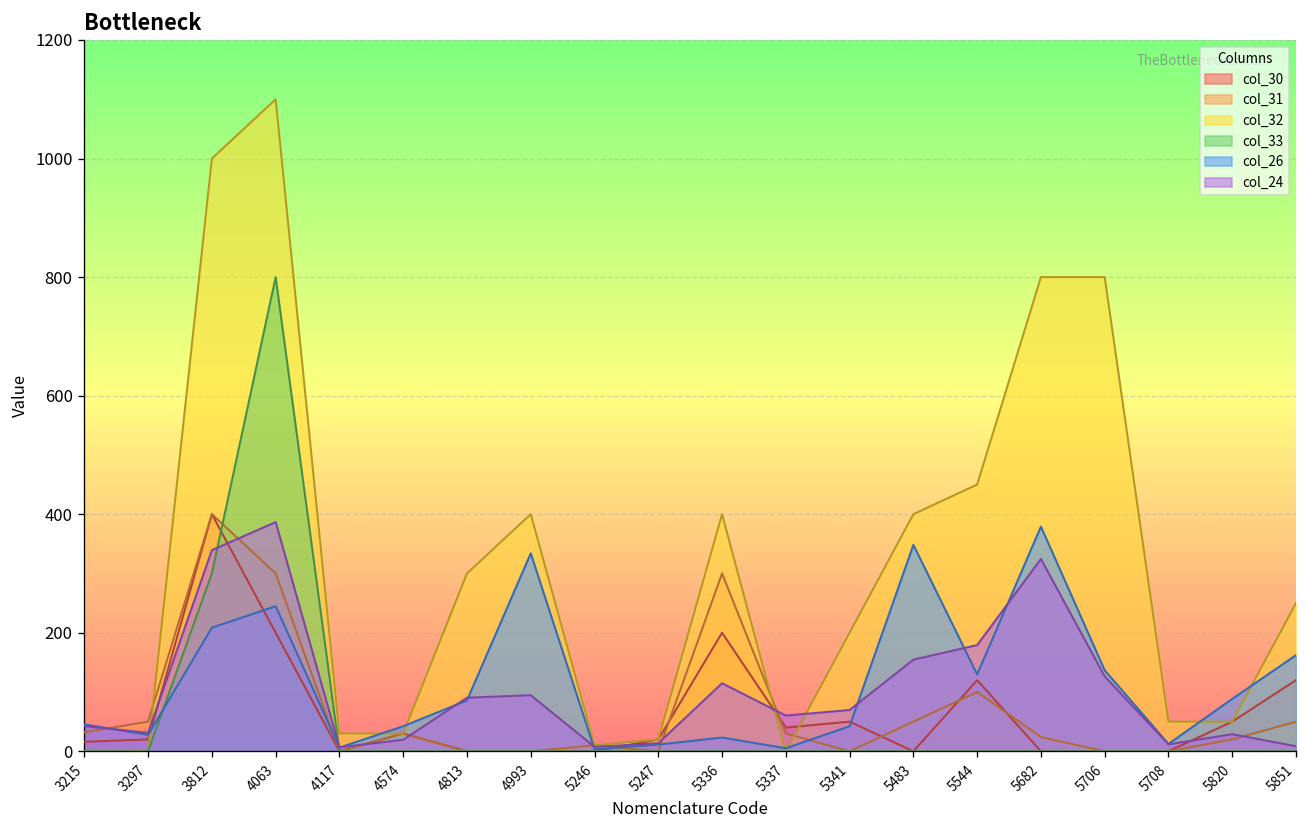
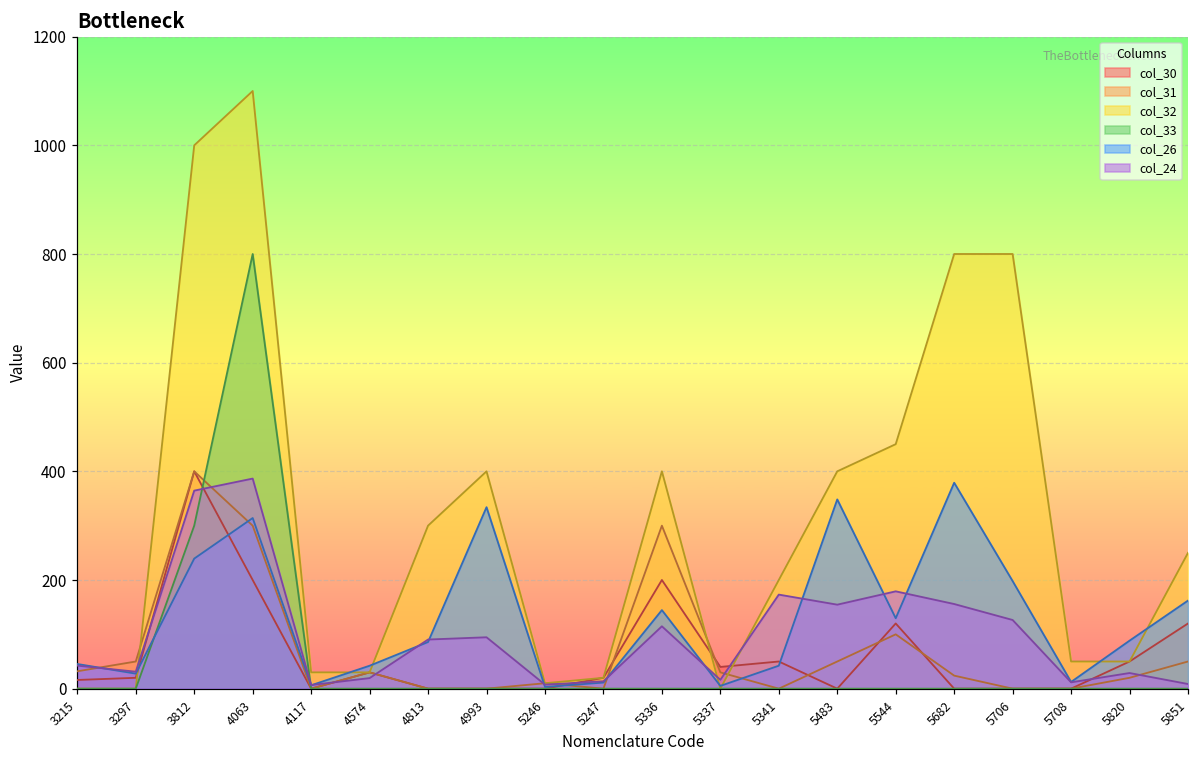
  {
    "col_33": {
      "3812": 300,
      "4063": 800,
      "4574": 0,
      "5336": 0,
      "5544": 0,
      "5820": 0,
      "5851": 0
    },
    "col_26": {
-     "3812": 210,
-     "4063": 240,
+     "3812": 240,
+     "4063": 310,
      "4574": 40,
      "4993": 330,
-     "5336": 20,
+     "5336": 140,
      "5337": 10,
      "5341": 40,
      "5483": 350,
      "5544": 130,
      "5682": 380,
-     "5706": 140,
+     "5706": 200,
      "5820": 90,
      "5851": 160
    },
    "col_24": {
-     "3812": 340,
+     "3812": 360,
      "4063": 390,
      "4574": 20,
      "4993": 90,
      "5336": 110,
-     "5337": 60,
-     "5341": 70,
+     "5337": 20,
+     "5341": 170,
      "5483": 150,
      "5544": 180,
-     "5682": 320,
+     "5682": 160,
      "5706": 130,
      "5820": 30,
      "5851": 10
    }
  }
